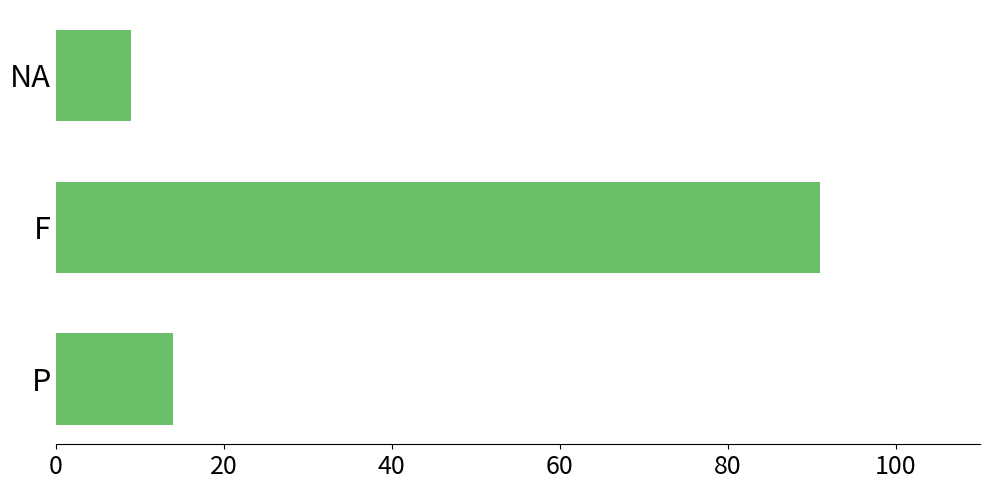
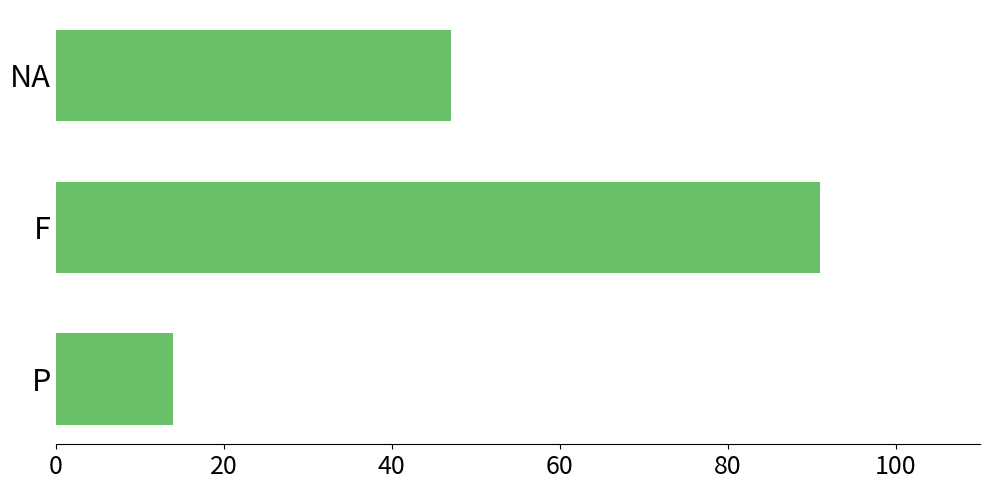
  {
-   "NA": 9,
+   "NA": 47,
    "F": 91,
    "P": 14
  }
